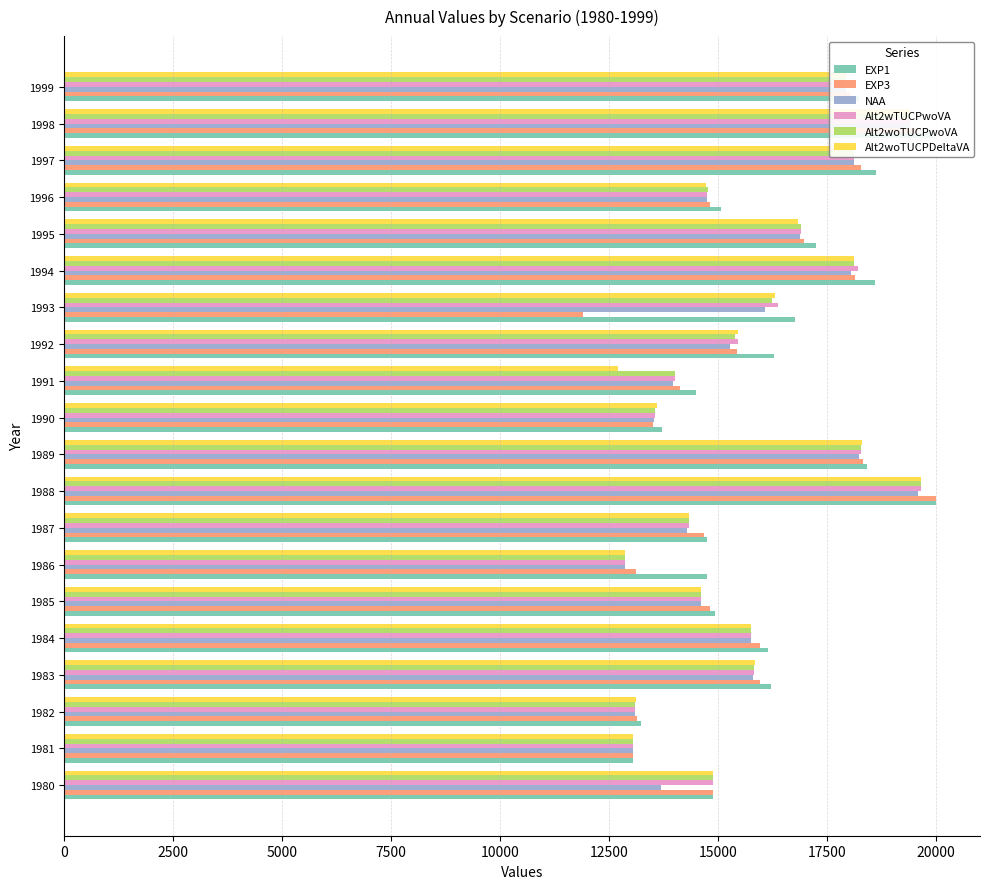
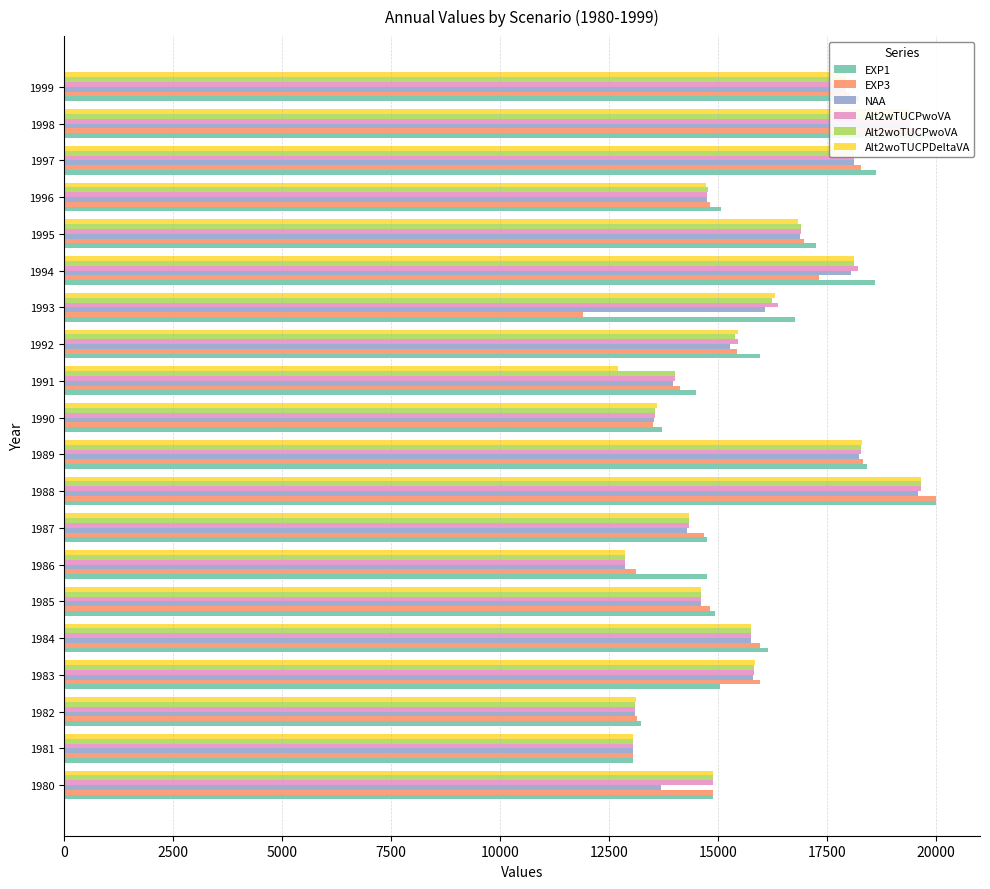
  {
    "EXP1": {
      "1997": 18600,
      "1996": 15100,
      "1995": 17300,
      "1994": 18600,
      "1993": 16800,
-     "1992": 16300,
+     "1992": 16000,
      "1991": 14500,
      "1990": 13700,
      "1989": 18400,
      "1988": 20000,
      "1987": 14700,
      "1986": 14700,
      "1985": 14900,
      "1984": 16100,
-     "1983": 16200,
+     "1983": 15000,
      "1982": 13200,
      "1981": 13000,
      "1980": 14900
    },
    "EXP3": {
      "1997": 18300,
      "1996": 14800,
      "1995": 17000,
-     "1994": 18100,
+     "1994": 17300,
      "1993": 11900,
      "1992": 15400,
      "1991": 14100,
      "1990": 13500,
      "1989": 18300,
      "1988": 20000,
      "1987": 14700,
      "1986": 13100,
      "1985": 14800,
      "1984": 16000,
      "1983": 16000,
      "1982": 13100,
      "1981": 13000,
      "1980": 14900
    },
    "NAA": {
      "1997": 18100,
      "1996": 14800,
      "1995": 16900,
      "1994": 18000,
      "1993": 16100,
      "1992": 15300,
      "1991": 14000,
      "1990": 13500,
      "1989": 18200,
      "1988": 19600,
      "1987": 14300,
      "1986": 12900,
      "1985": 14600,
      "1984": 15700,
      "1983": 15800,
      "1982": 13100,
      "1981": 13000,
      "1980": 13700
    },
    "Alt2wTUCPwoVA": {
      "1997": 18100,
      "1996": 14700,
      "1995": 16900,
      "1994": 18200,
      "1993": 16400,
      "1992": 15500,
      "1991": 14000,
      "1990": 13600,
      "1989": 18300,
      "1988": 19700,
      "1987": 14300,
      "1986": 12900,
      "1985": 14600,
      "1984": 15800,
      "1983": 15800,
      "1982": 13100,
      "1981": 13000,
      "1980": 14900
    },
    "Alt2woTUCPwoVA": {
      "1996": 14800,
      "1995": 16900,
      "1994": 18100,
      "1993": 16200,
      "1992": 15400,
      "1991": 14000,
      "1990": 13600,
      "1989": 18300,
      "1988": 19700,
      "1987": 14300,
      "1986": 12900,
      "1985": 14600,
      "1984": 15800,
      "1983": 15800,
      "1982": 13100,
      "1981": 13000,
      "1980": 14900
    },
    "Alt2woTUCPDeltaVA": {
      "1996": 14700,
      "1995": 16800,
      "1994": 18100,
      "1993": 16300,
      "1992": 15500,
      "1991": 12700,
      "1990": 13600,
      "1989": 18300,
      "1988": 19700,
      "1987": 14300,
      "1986": 12900,
      "1985": 14600,
      "1984": 15800,
      "1983": 15800,
      "1982": 13100,
      "1981": 13000,
      "1980": 14900
    }
  }
